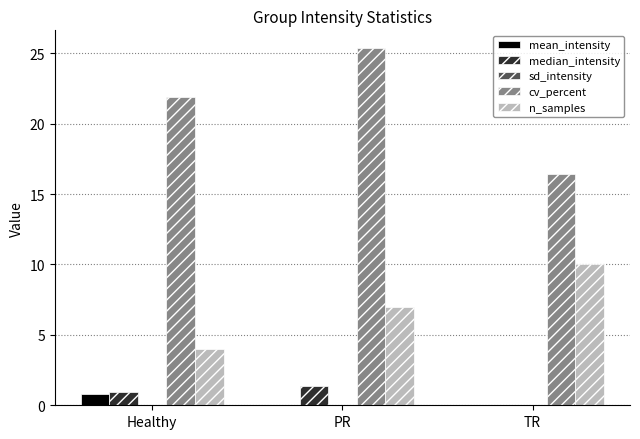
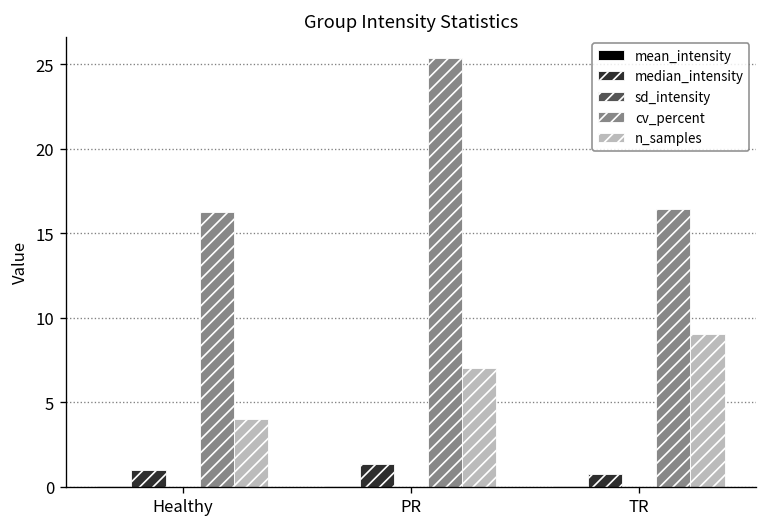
  {
    "mean_intensity": {
-     "Healthy": 0.8
+     "Healthy": 0.0
    },
    "median_intensity": {
      "Healthy": 1.0,
      "PR": 1.4,
-     "TR": 0.0
+     "TR": 0.7
    },
    "cv_percent": {
-     "Healthy": 21.9,
+     "Healthy": 16.3,
      "PR": 25.4,
      "TR": 16.4
    },
    "n_samples": {
      "Healthy": 4,
      "PR": 7,
-     "TR": 10
+     "TR": 9
    }
  }
